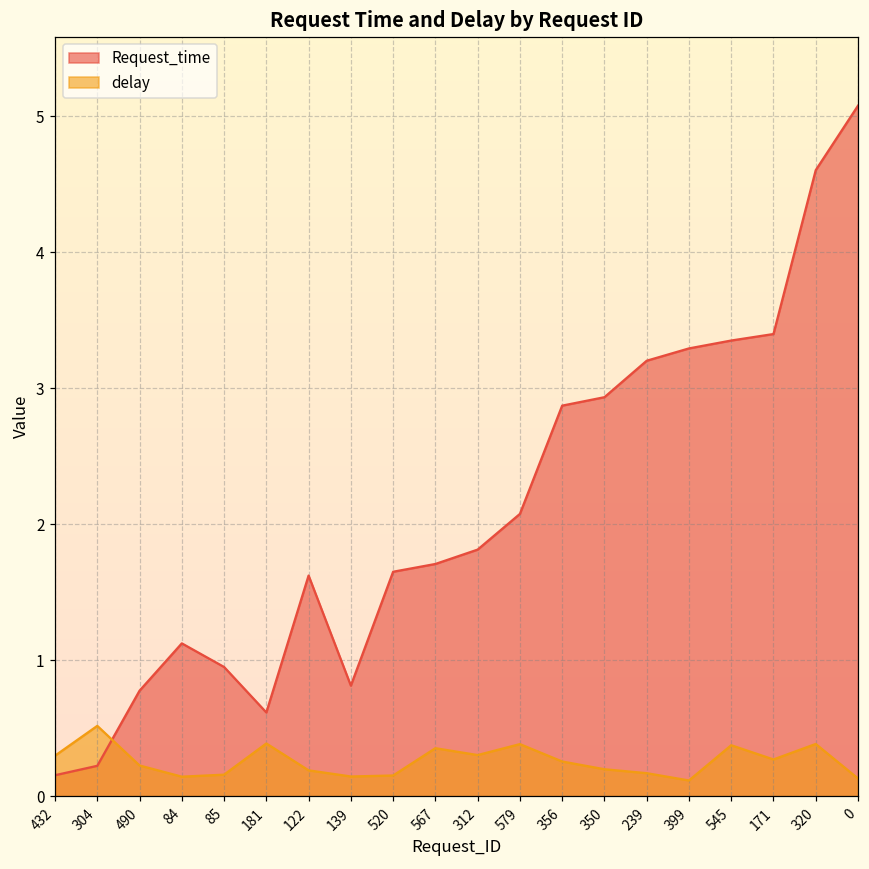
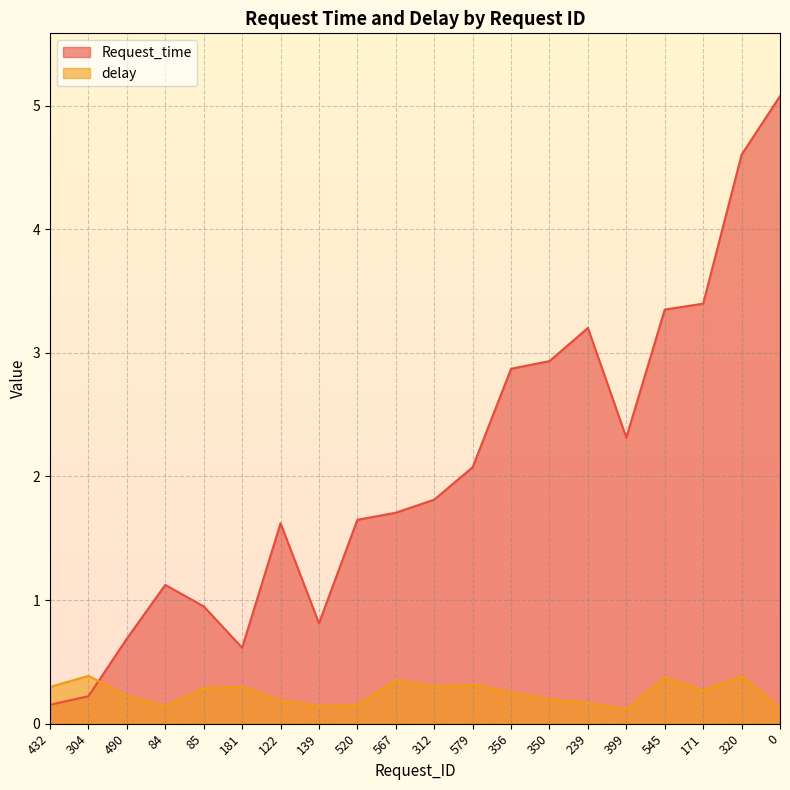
  {
    "Request_time": {
      "432": 0.15,
      "304": 0.22,
-     "490": 0.77,
+     "490": 0.69,
      "84": 1.12,
      "85": 0.95,
      "181": 0.61,
      "122": 1.62,
      "139": 0.81,
      "520": 1.65,
      "567": 1.71,
      "312": 1.81,
      "579": 2.07,
      "356": 2.87,
      "350": 2.93,
      "239": 3.20,
-     "399": 3.29,
+     "399": 2.32,
      "545": 3.35,
      "171": 3.40,
      "320": 4.60,
      "0": 5.08
    },
    "delay": {
      "432": 0.30,
-     "304": 0.52,
+     "304": 0.39,
      "490": 0.22,
      "84": 0.14,
-     "85": 0.16,
-     "181": 0.39,
+     "85": 0.29,
+     "181": 0.30,
      "122": 0.19,
      "139": 0.14,
      "520": 0.15,
      "567": 0.35,
      "312": 0.30,
-     "579": 0.38,
+     "579": 0.32,
      "356": 0.25,
      "350": 0.20,
      "239": 0.17,
      "399": 0.11,
      "545": 0.37,
      "171": 0.27,
      "320": 0.38,
      "0": 0.13
    }
  }
